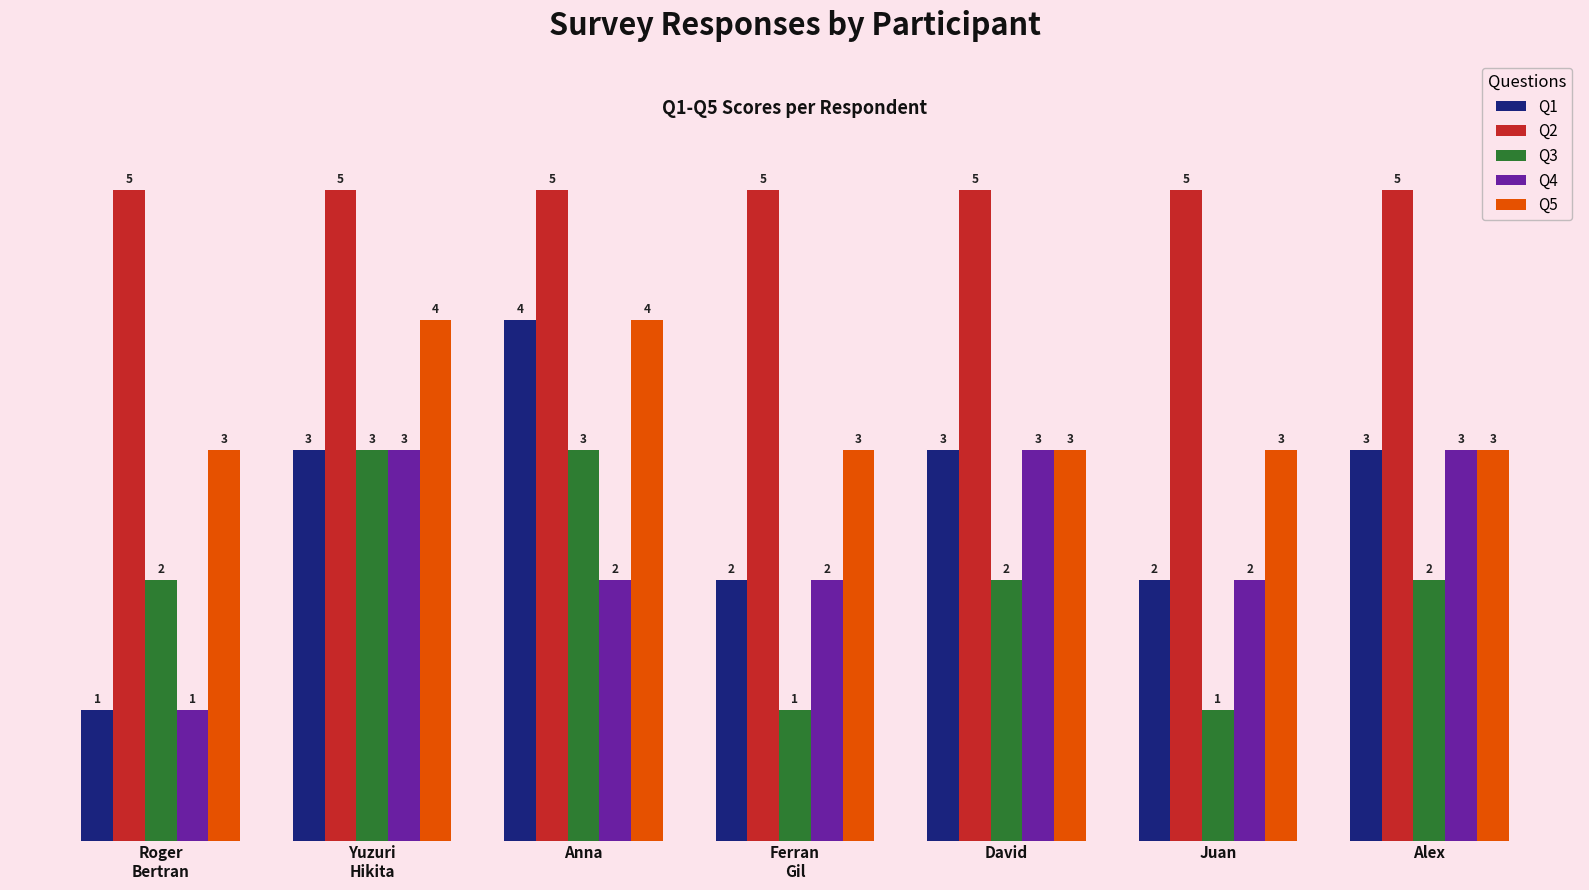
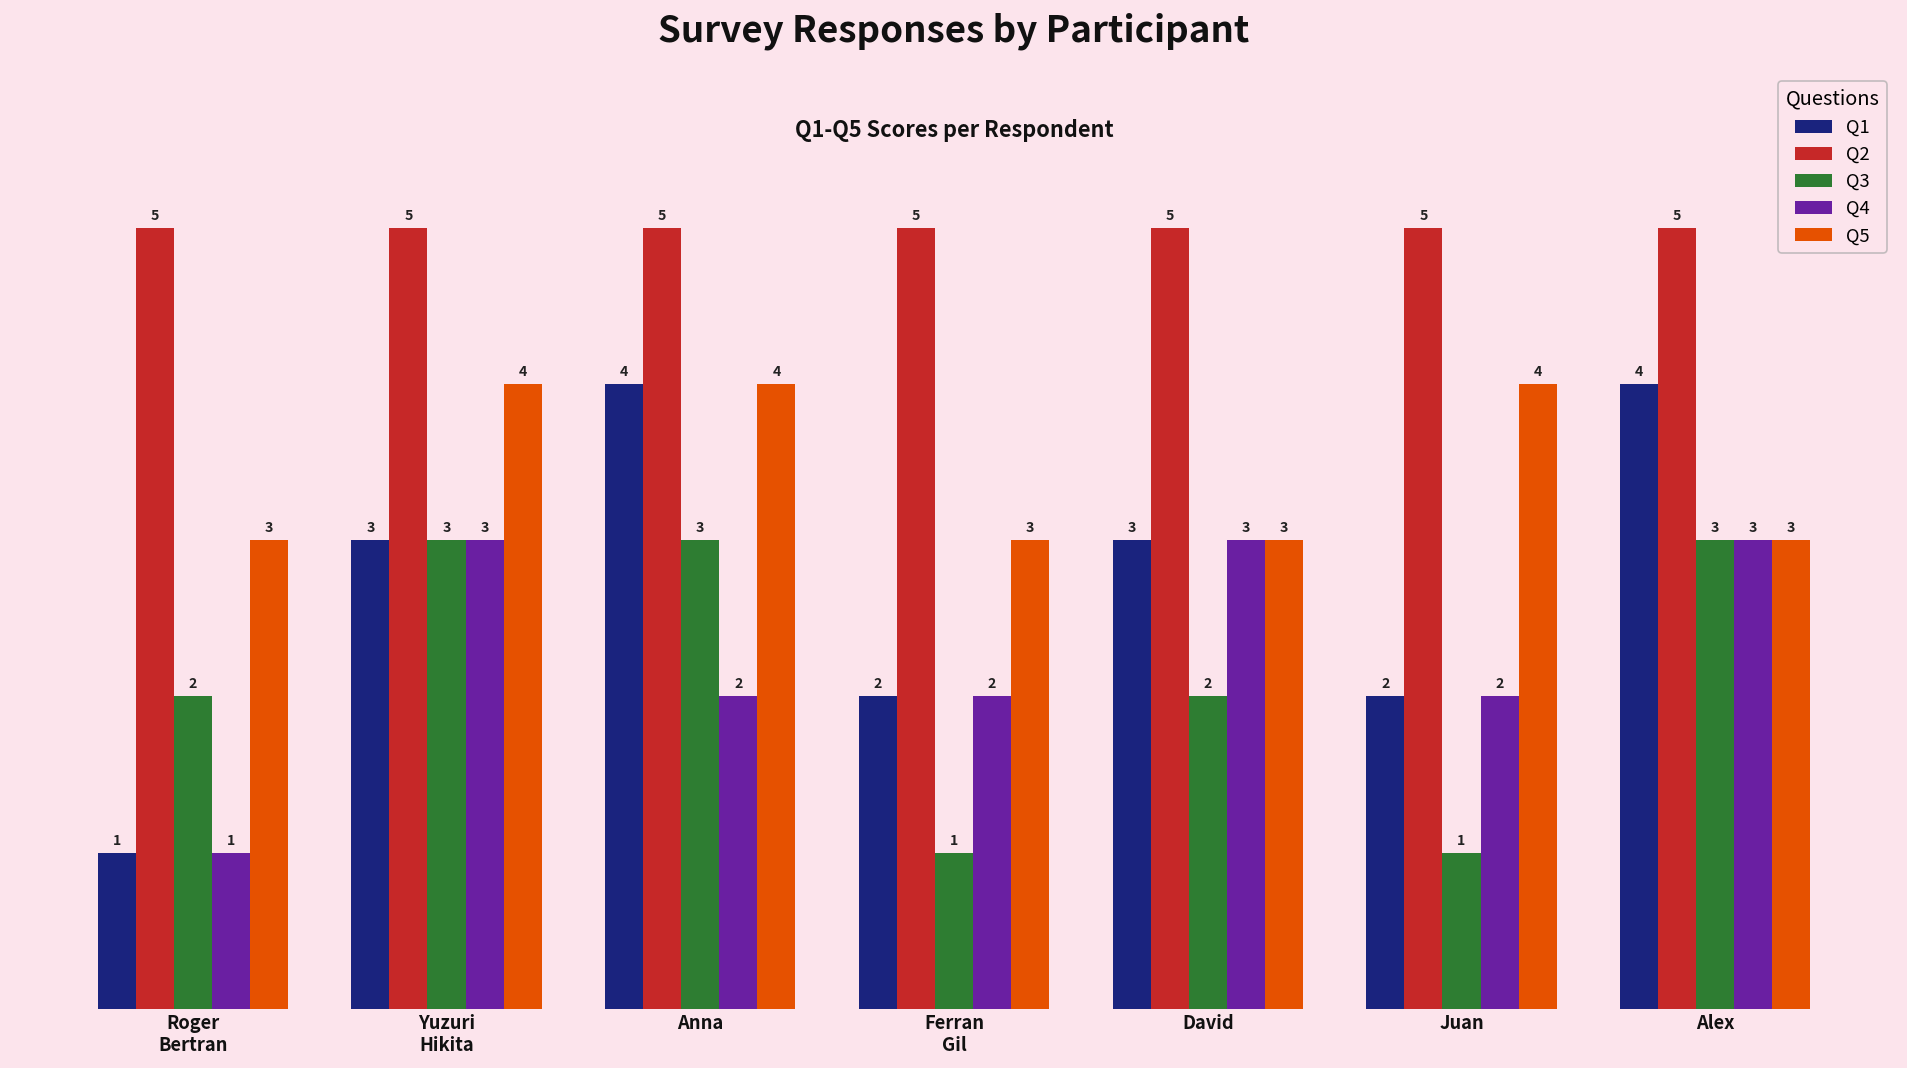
  {
    "Q1": {
      "Roger Bertran": 1,
      "Yuzuri Hikita": 3,
      "Anna": 4,
      "Ferran Gil": 2,
      "David": 3,
      "Juan": 2,
-     "Alex": 3
+     "Alex": 4
    },
    "Q2": {
      "Roger Bertran": 5,
      "Yuzuri Hikita": 5,
      "Anna": 5,
      "Ferran Gil": 5,
      "David": 5,
      "Juan": 5,
      "Alex": 5
    },
    "Q3": {
      "Roger Bertran": 2,
      "Yuzuri Hikita": 3,
      "Anna": 3,
      "Ferran Gil": 1,
      "David": 2,
      "Juan": 1,
-     "Alex": 2
+     "Alex": 3
    },
    "Q4": {
      "Roger Bertran": 1,
      "Yuzuri Hikita": 3,
      "Anna": 2,
      "Ferran Gil": 2,
      "David": 3,
      "Juan": 2,
      "Alex": 3
    },
    "Q5": {
      "Roger Bertran": 3,
      "Yuzuri Hikita": 4,
      "Anna": 4,
      "Ferran Gil": 3,
      "David": 3,
-     "Juan": 3,
+     "Juan": 4,
      "Alex": 3
    }
  }
